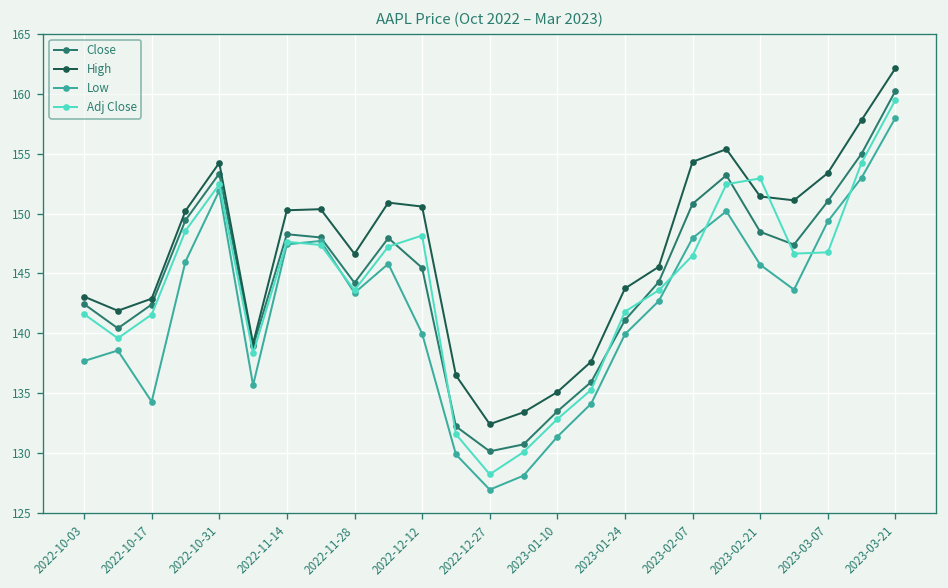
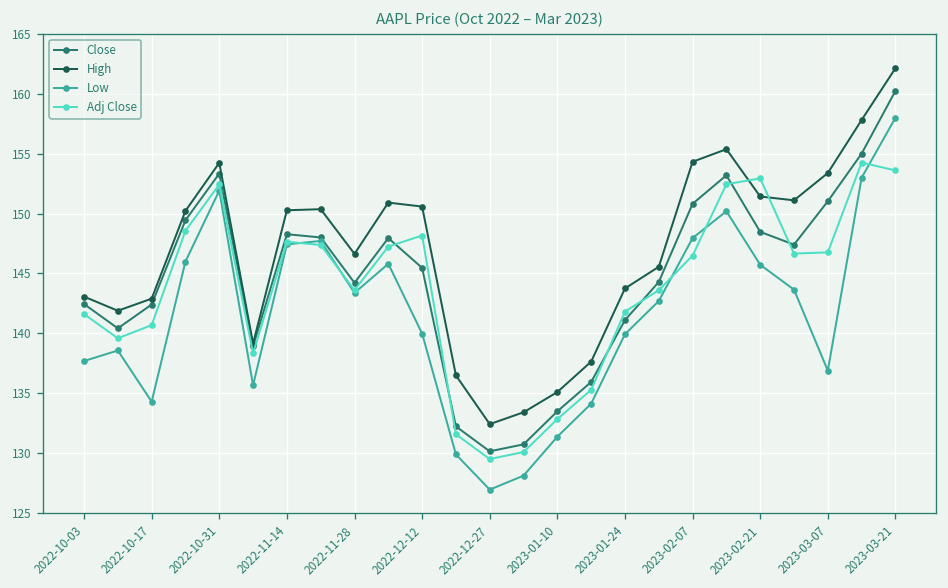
  {
    "Low": {
      "2022-10-03": 138,
      "2022-10-17": 134,
      "2022-10-31": 152,
      "2022-12-12": 140,
      "2022-12-27": 127,
      "2023-01-10": 131,
      "2023-01-24": 140,
      "2023-02-07": 148,
      "2023-02-21": 146,
-     "2023-03-07": 149,
+     "2023-03-07": 137,
      "2023-03-21": 158
    },
    "Adj Close": {
      "2022-10-03": 142,
-     "2022-10-17": 142,
+     "2022-10-17": 141,
      "2022-10-31": 152,
      "2022-12-12": 148,
-     "2022-12-27": 128,
+     "2022-12-27": 130,
      "2023-01-10": 133,
      "2023-01-24": 142,
      "2023-02-07": 146,
      "2023-02-21": 153,
      "2023-03-07": 147,
-     "2023-03-21": 160
+     "2023-03-21": 154
    }
  }
